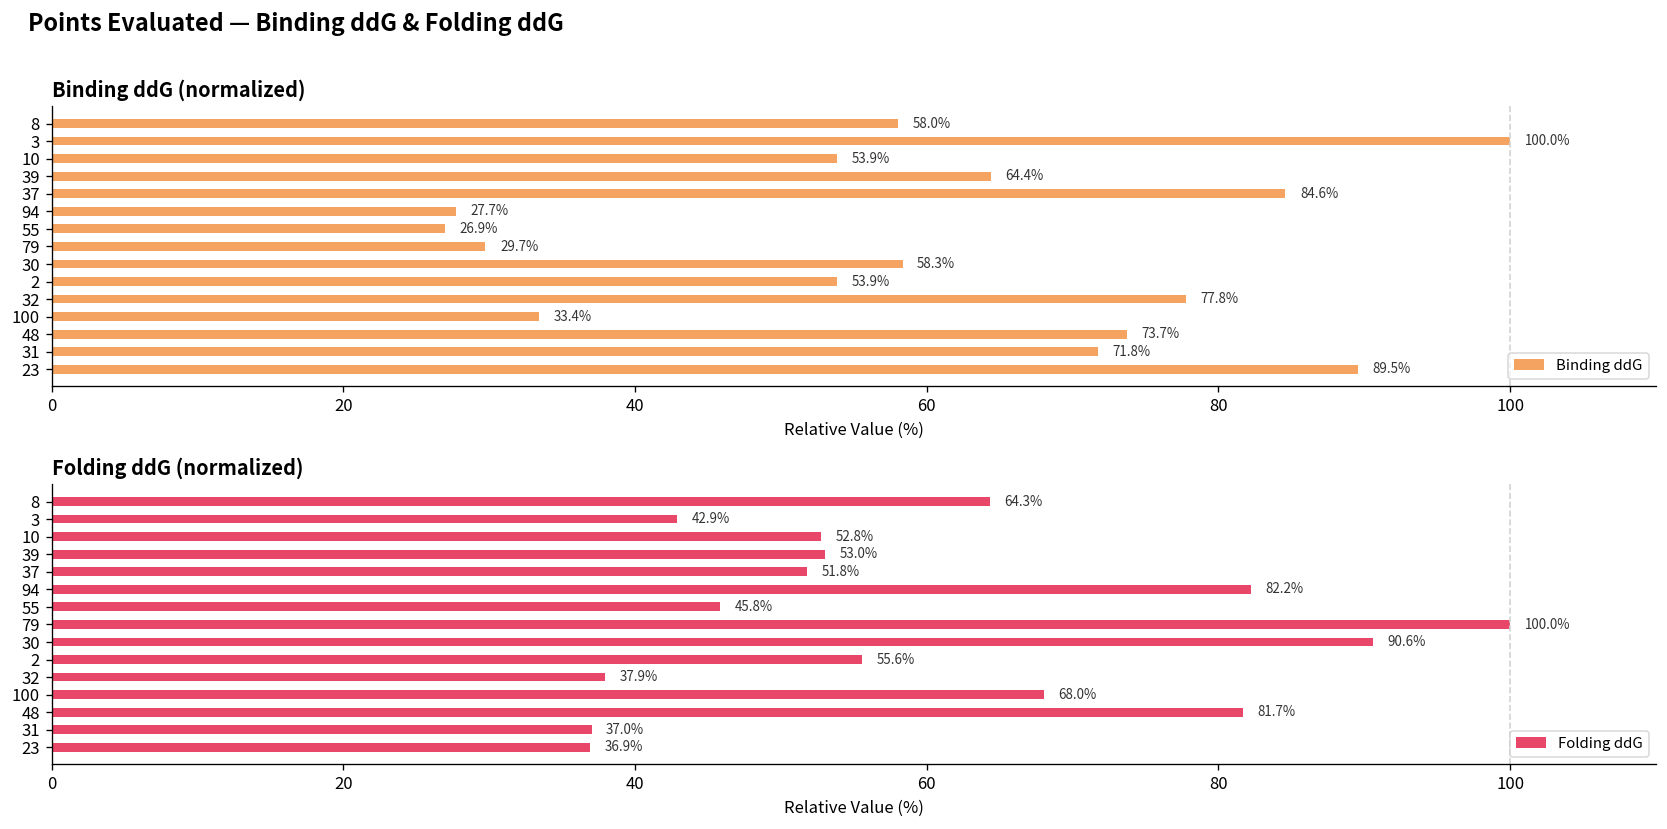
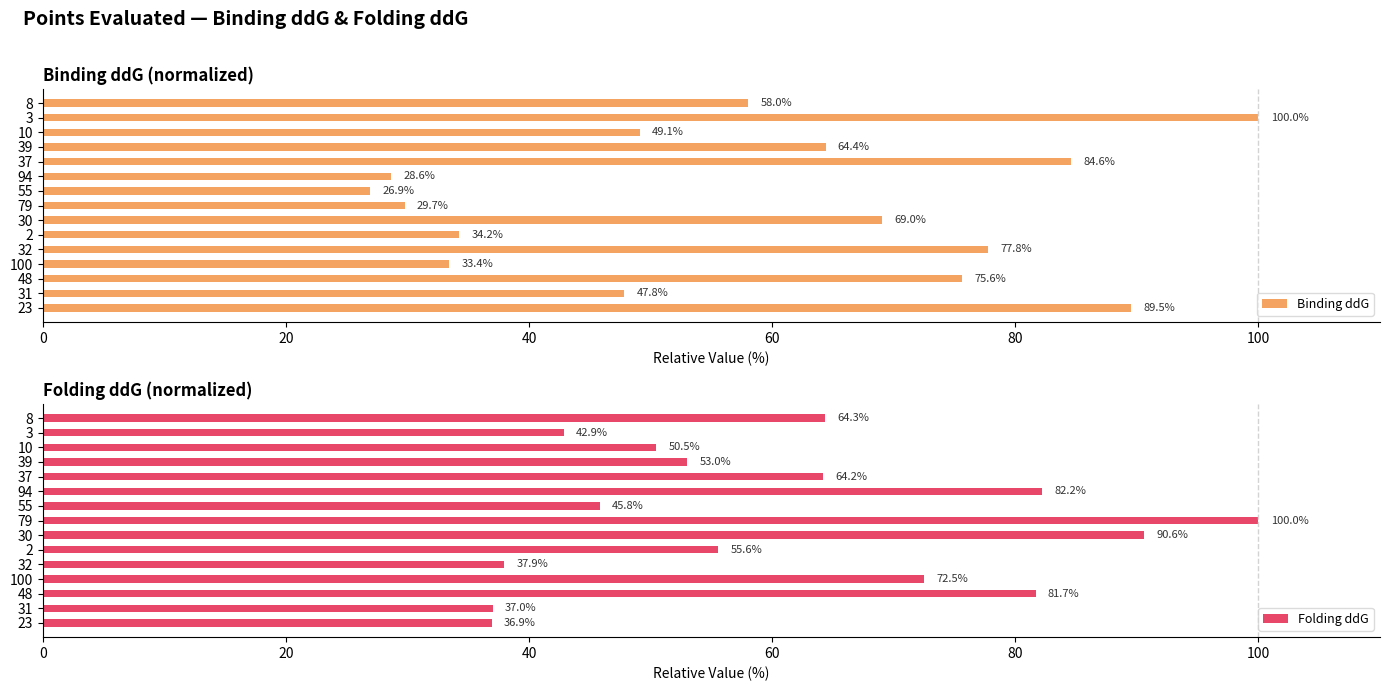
  {
    "Binding ddG (normalized)": {
      "8": "58.0%",
      "3": "100.0%",
-     "10": "53.9%",
+     "10": "49.1%",
      "39": "64.4%",
      "37": "84.6%",
-     "94": "27.7%",
+     "94": "28.6%",
      "55": "26.9%",
      "79": "29.7%",
-     "30": "58.3%",
-     "2": "53.9%",
+     "30": "69.0%",
+     "2": "34.2%",
      "32": "77.8%",
      "100": "33.4%",
-     "48": "73.7%",
-     "31": "71.8%",
+     "48": "75.6%",
+     "31": "47.8%",
      "23": "89.5%"
    },
    "Folding ddG (normalized)": {
      "8": "64.3%",
      "3": "42.9%",
-     "10": "52.8%",
+     "10": "50.5%",
      "39": "53.0%",
-     "37": "51.8%",
+     "37": "64.2%",
      "94": "82.2%",
      "55": "45.8%",
      "79": "100.0%",
      "30": "90.6%",
      "2": "55.6%",
      "32": "37.9%",
-     "100": "68.0%",
+     "100": "72.5%",
      "48": "81.7%",
      "31": "37.0%",
      "23": "36.9%"
    }
  }
